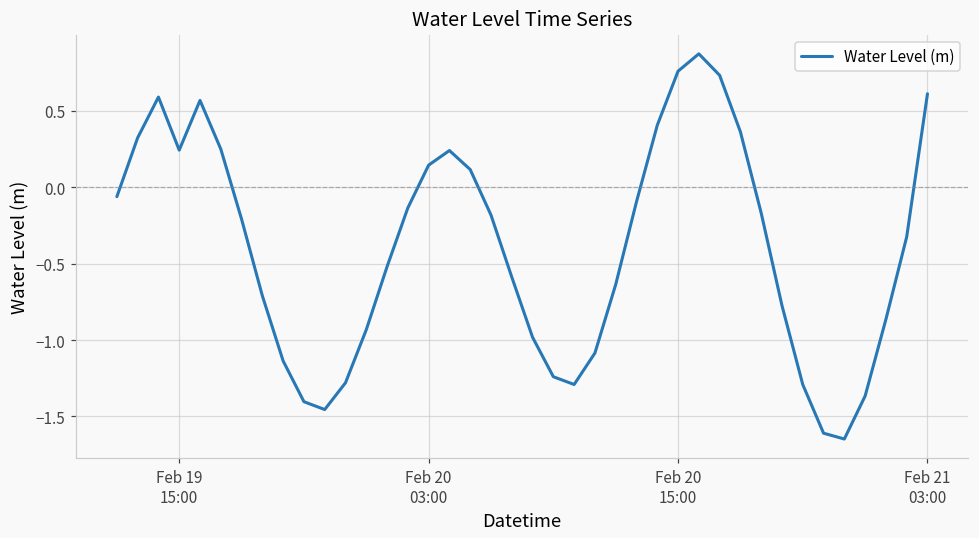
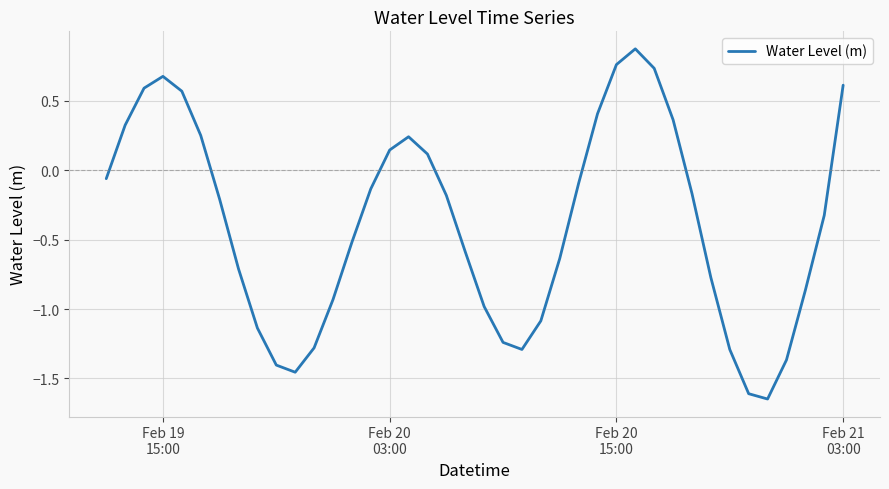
  {
-   "Feb 19 15:00": 0.24,
+   "Feb 19 15:00": 0.68,
    "Feb 20 03:00": 0.14,
    "Feb 20 15:00": 0.76,
    "Feb 21 03:00": 0.61
  }
